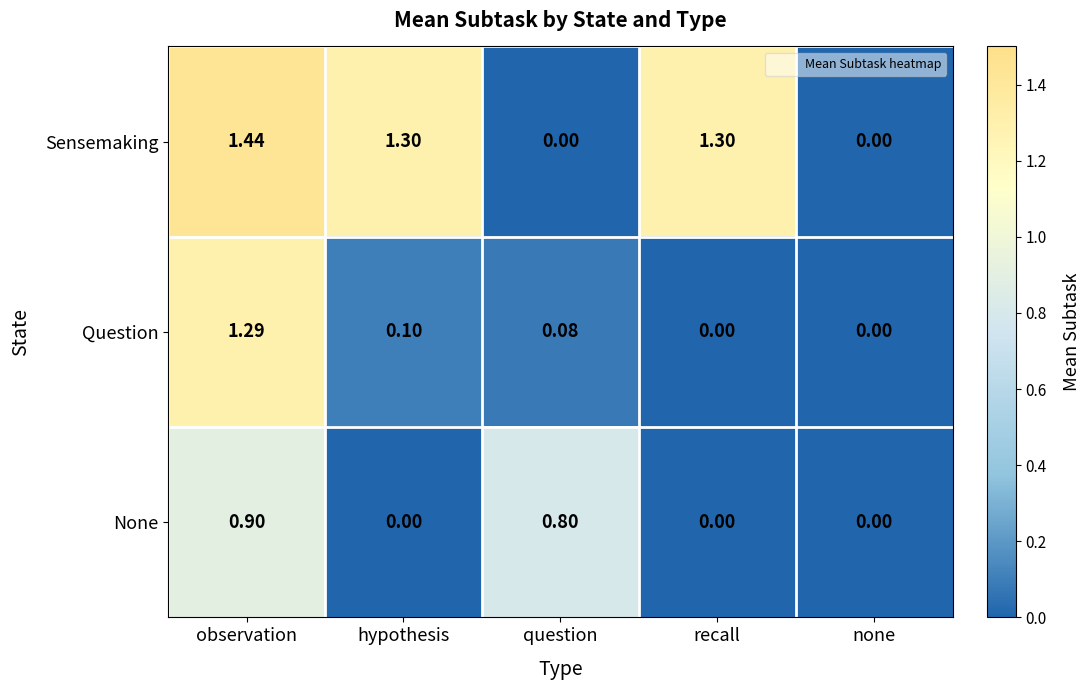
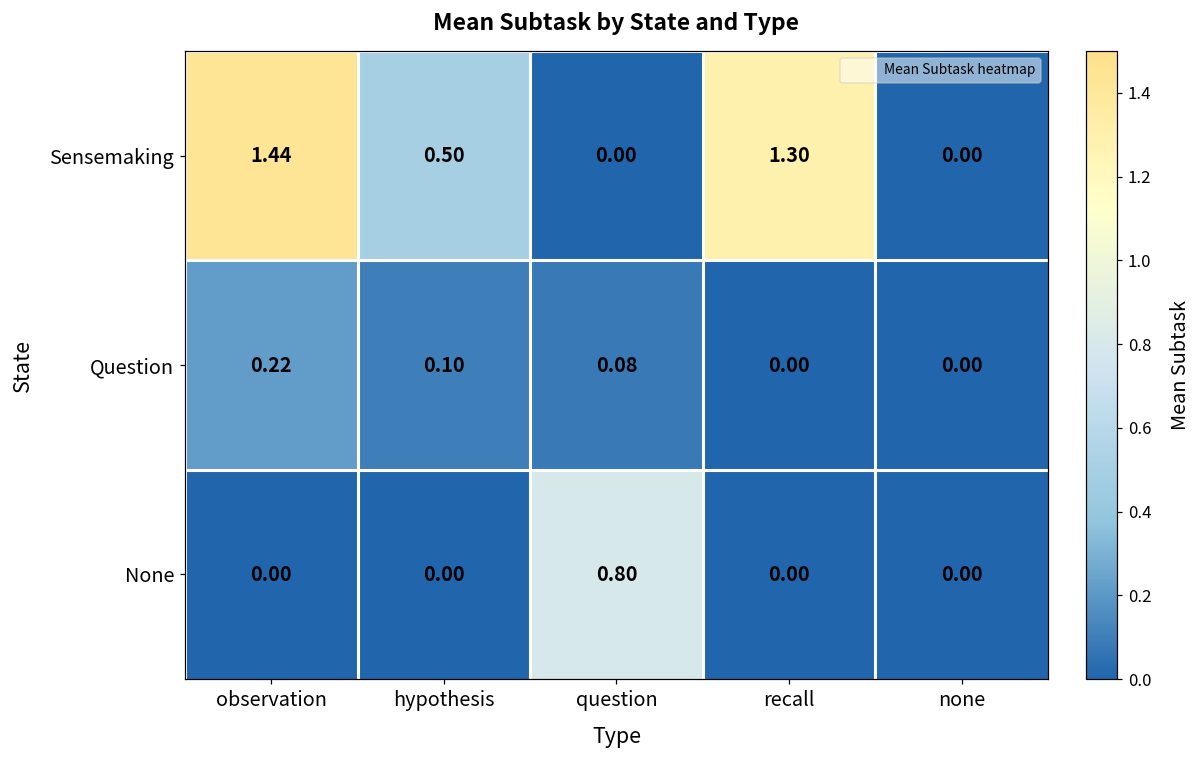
  {
    "Sensemaking": {
      "observation": 1.44,
-     "hypothesis": 1.30,
+     "hypothesis": 0.50,
      "question": 0.00,
      "recall": 1.30,
      "none": 0.00
    },
    "Question": {
-     "observation": 1.29,
+     "observation": 0.22,
      "hypothesis": 0.10,
      "question": 0.08,
      "recall": 0.00,
      "none": 0.00
    },
    "None": {
-     "observation": 0.90,
+     "observation": 0.00,
      "hypothesis": 0.00,
      "question": 0.80,
      "recall": 0.00,
      "none": 0.00
    }
  }
